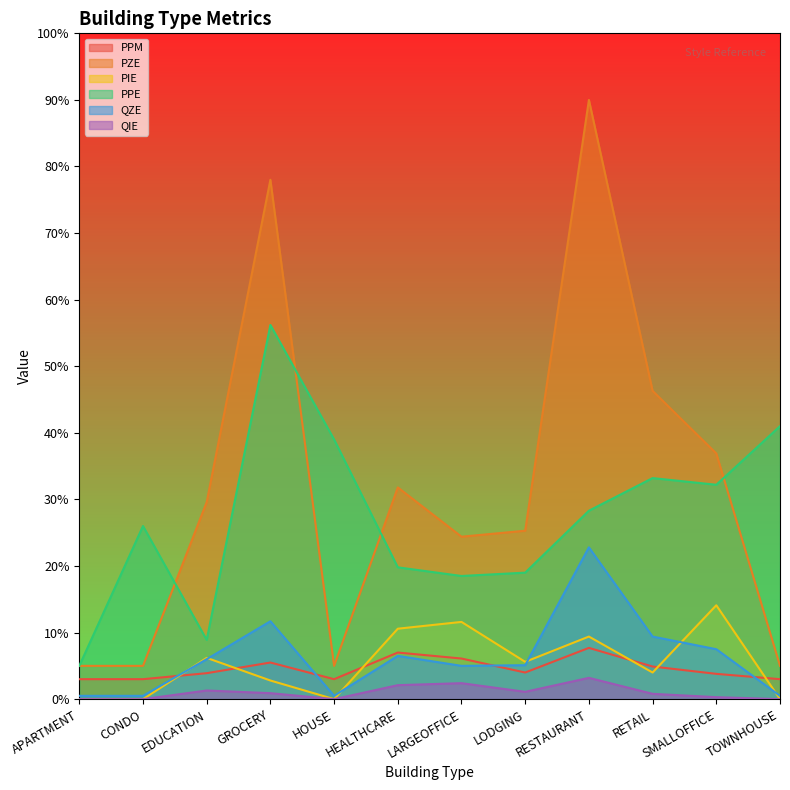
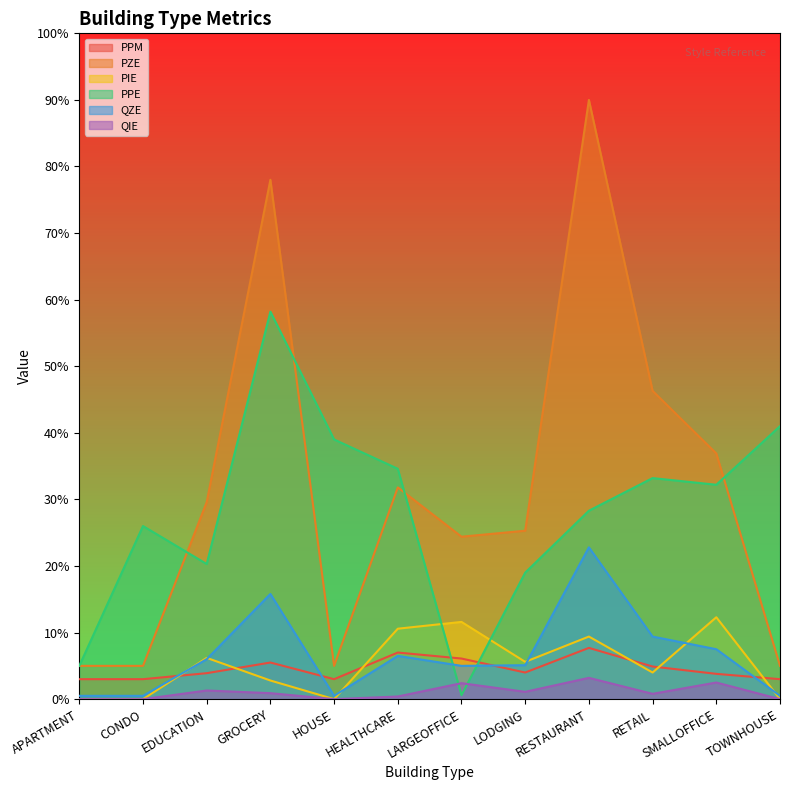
  {
    "PIE": {
      "GROCERY": "3%",
      "HEALTHCARE": "11%",
      "LARGEOFFICE": "12%",
      "LODGING": "6%",
      "RESTAURANT": "9%",
      "RETAIL": "4%",
-     "SMALLOFFICE": "14%"
+     "SMALLOFFICE": "12%"
    },
    "PPE": {
      "CONDO": "26%",
-     "EDUCATION": "9%",
-     "GROCERY": "56%",
+     "EDUCATION": "20%",
+     "GROCERY": "58%",
      "HOUSE": "39%",
-     "HEALTHCARE": "20%",
-     "LARGEOFFICE": "19%",
+     "HEALTHCARE": "35%",
+     "LARGEOFFICE": "1%",
      "LODGING": "19%",
      "RESTAURANT": "28%",
      "RETAIL": "33%",
      "SMALLOFFICE": "32%",
      "TOWNHOUSE": "41%"
    },
    "QZE": {
      "APARTMENT": "1%",
      "CONDO": "1%",
-     "GROCERY": "12%",
+     "GROCERY": "16%",
      "HOUSE": "1%",
      "HEALTHCARE": "7%",
      "LARGEOFFICE": "5%",
      "LODGING": "5%",
      "RESTAURANT": "23%",
      "RETAIL": "9%",
      "SMALLOFFICE": "8%",
      "TOWNHOUSE": "1%"
    },
    "QIE": {
      "EDUCATION": "1%",
      "GROCERY": "1%",
-     "HEALTHCARE": "2%",
+     "HEALTHCARE": "0%",
      "LARGEOFFICE": "2%",
      "LODGING": "1%",
      "RESTAURANT": "3%",
      "RETAIL": "1%",
-     "SMALLOFFICE": "0%"
+     "SMALLOFFICE": "3%"
    }
  }
